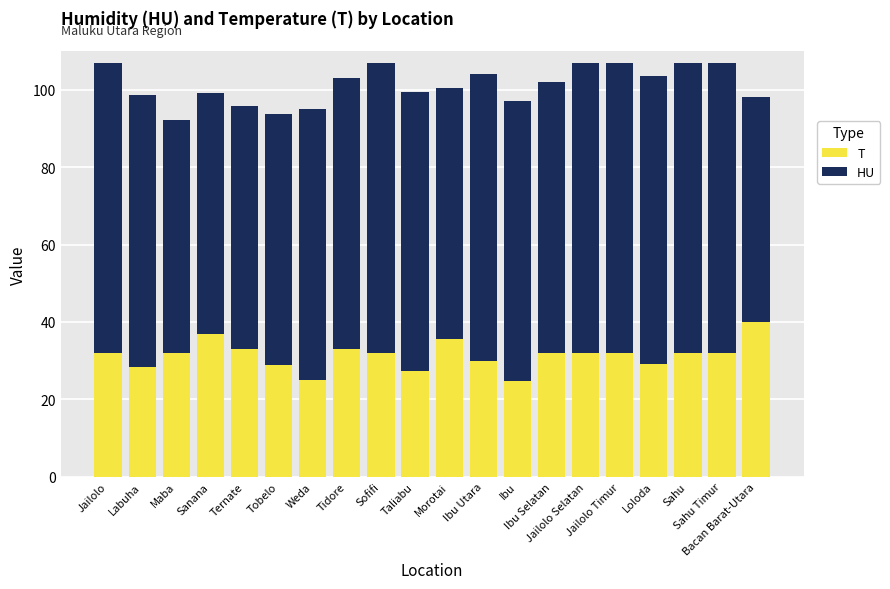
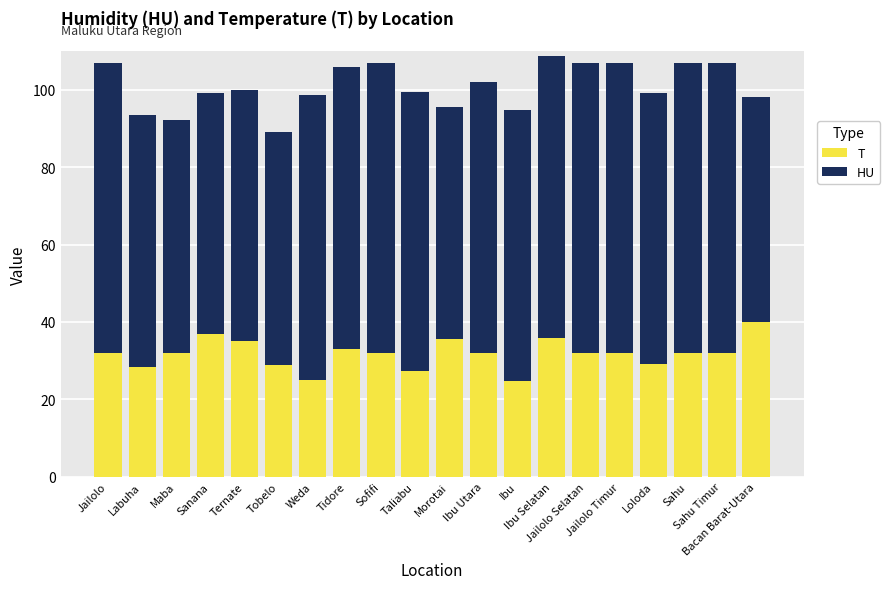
  {
    "T": {
      "Jailolo": 32,
      "Labuha": 28,
      "Maba": 32,
      "Sanana": 37,
-     "Ternate": 33,
+     "Ternate": 35,
      "Tobelo": 29,
      "Weda": 25,
      "Tidore": 33,
      "Sofifi": 32,
      "Taliabu": 27,
      "Morotai": 36,
-     "Ibu Utara": 30,
+     "Ibu Utara": 32,
      "Ibu": 25,
-     "Ibu Selatan": 32,
+     "Ibu Selatan": 36,
      "Jailolo Selatan": 32,
      "Jailolo Timur": 32,
      "Loloda": 29,
      "Sahu": 32,
      "Sahu Timur": 32,
      "Bacan Barat-Utara": 40
    },
    "HU": {
      "Jailolo": 75,
-     "Labuha": 70,
+     "Labuha": 65,
      "Maba": 60,
      "Sanana": 62,
-     "Ternate": 63,
-     "Tobelo": 65,
-     "Weda": 70,
-     "Tidore": 70,
+     "Ternate": 65,
+     "Tobelo": 60,
+     "Weda": 74,
+     "Tidore": 73,
      "Sofifi": 75,
      "Taliabu": 72,
-     "Morotai": 65,
-     "Ibu Utara": 74,
-     "Ibu": 72,
-     "Ibu Selatan": 70,
+     "Morotai": 60,
+     "Ibu Utara": 70,
+     "Ibu": 70,
+     "Ibu Selatan": 73,
      "Jailolo Selatan": 75,
      "Jailolo Timur": 75,
-     "Loloda": 75,
+     "Loloda": 70,
      "Sahu": 75,
      "Sahu Timur": 75,
      "Bacan Barat-Utara": 58
    }
  }
